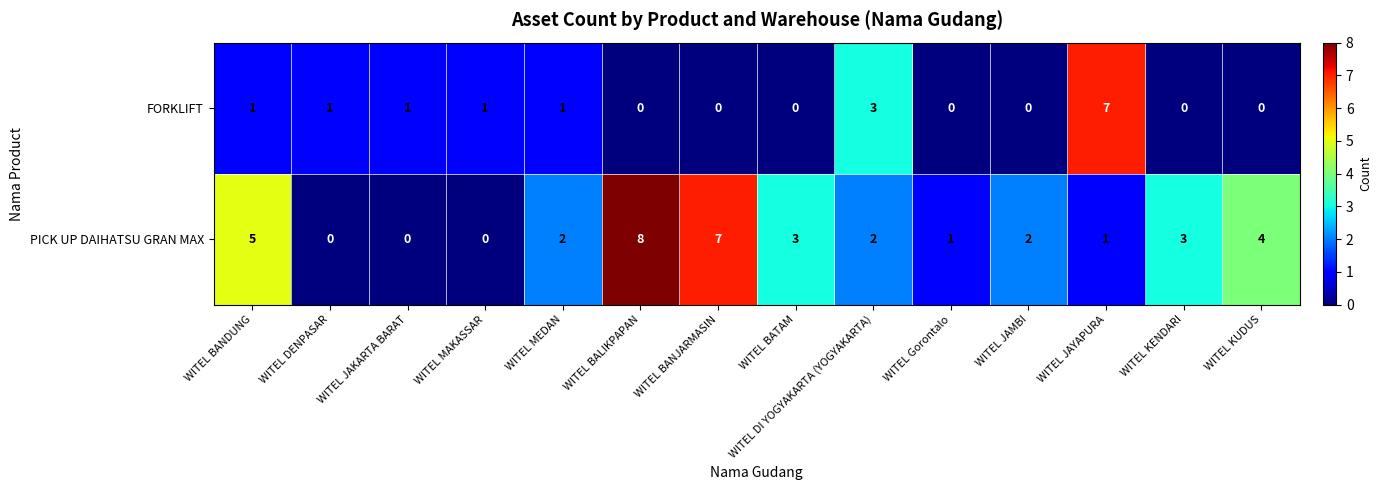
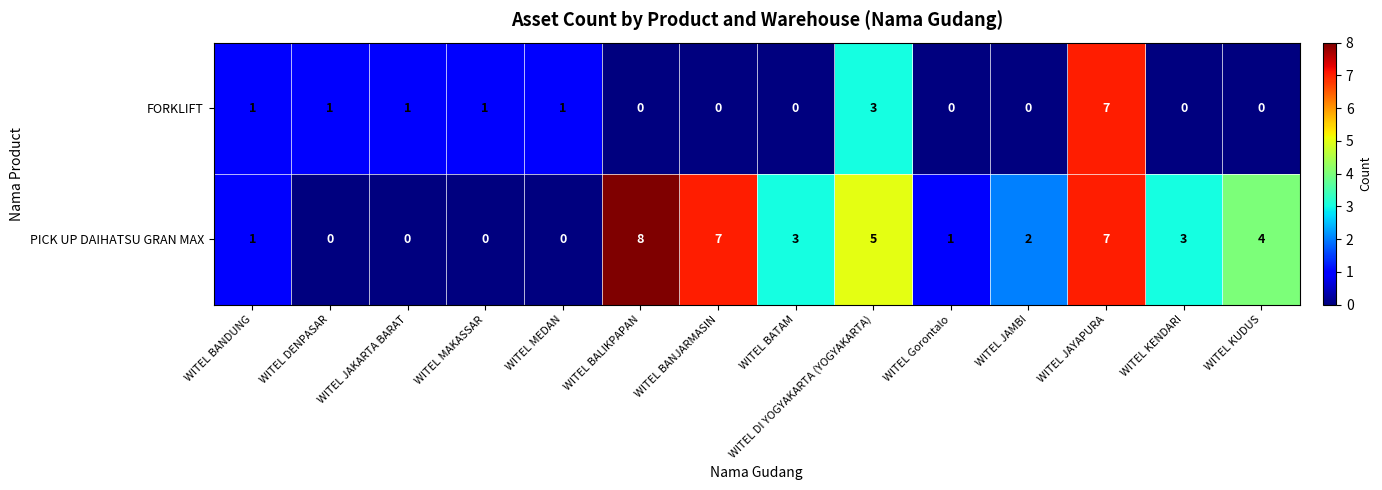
  {
    "FORKLIFT": {
      "WITEL BANDUNG": 1,
      "WITEL DENPASAR": 1,
      "WITEL JAKARTA BARAT": 1,
      "WITEL MAKASSAR": 1,
      "WITEL MEDAN": 1,
      "WITEL BALIKPAPAN": 0,
      "WITEL BANJARMASIN": 0,
      "WITEL BATAM": 0,
      "WITEL DI YOGYAKARTA (YOGYAKARTA)": 3,
      "WITEL Gorontalo": 0,
      "WITEL JAMBI": 0,
      "WITEL JAYAPURA": 7,
      "WITEL KENDARI": 0,
      "WITEL KUDUS": 0
    },
    "PICK UP DAIHATSU GRAN MAX": {
-     "WITEL BANDUNG": 5,
+     "WITEL BANDUNG": 1,
      "WITEL DENPASAR": 0,
      "WITEL JAKARTA BARAT": 0,
      "WITEL MAKASSAR": 0,
-     "WITEL MEDAN": 2,
+     "WITEL MEDAN": 0,
      "WITEL BALIKPAPAN": 8,
      "WITEL BANJARMASIN": 7,
      "WITEL BATAM": 3,
-     "WITEL DI YOGYAKARTA (YOGYAKARTA)": 2,
+     "WITEL DI YOGYAKARTA (YOGYAKARTA)": 5,
      "WITEL Gorontalo": 1,
      "WITEL JAMBI": 2,
-     "WITEL JAYAPURA": 1,
+     "WITEL JAYAPURA": 7,
      "WITEL KENDARI": 3,
      "WITEL KUDUS": 4
    }
  }
